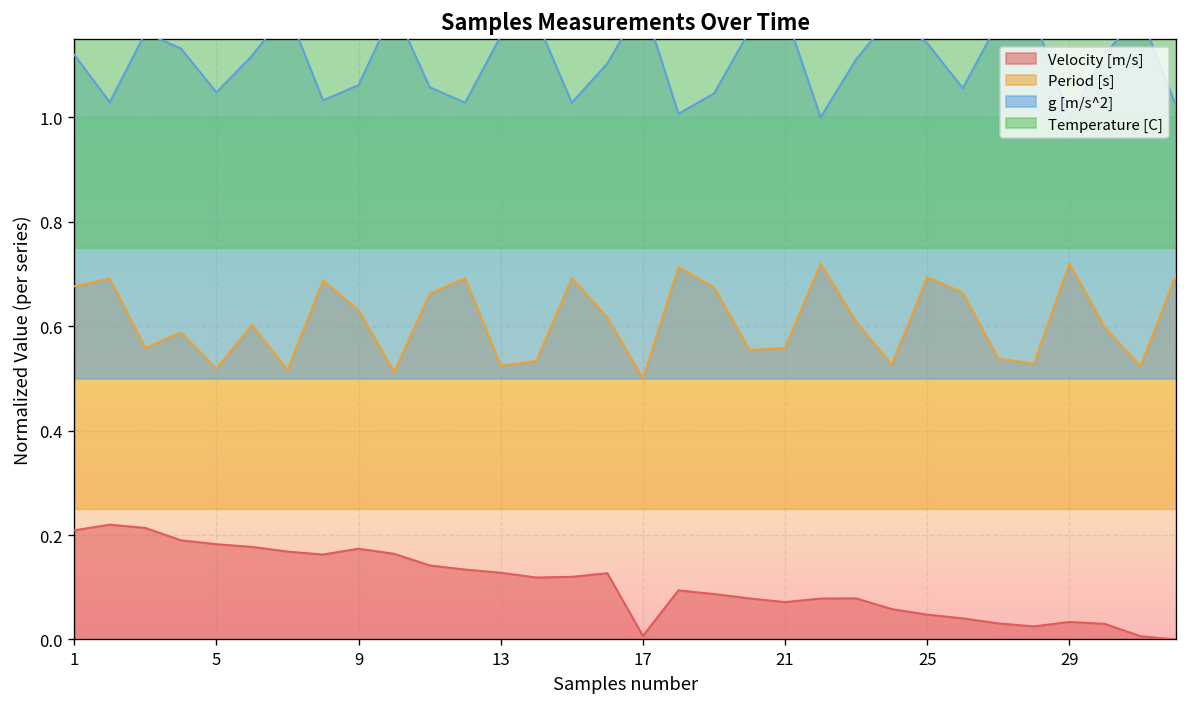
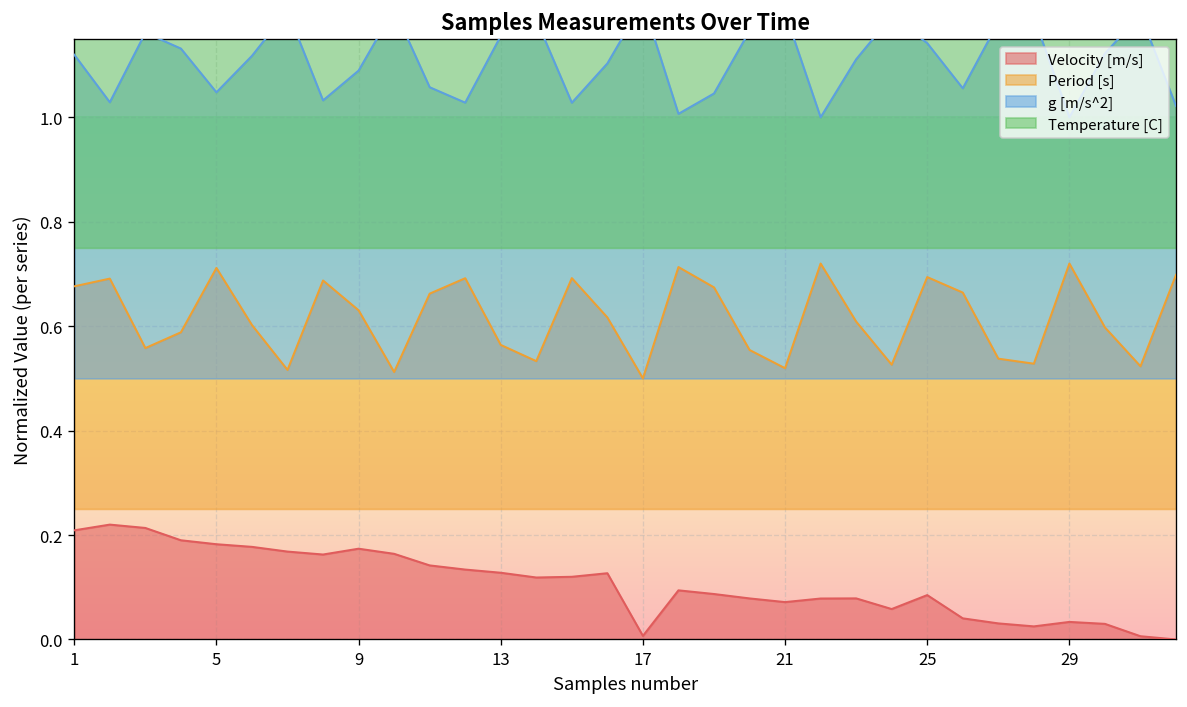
  {
    "Velocity [m/s]": {
      "1": 0.21,
      "5": 0.18,
      "9": 0.17,
      "13": 0.13,
      "17": 0.01,
      "21": 0.07,
-     "25": 0.05,
+     "25": 0.09,
      "29": 0.03
    },
    "Period [s]": {
      "1": 0.68,
-     "5": 0.52,
+     "5": 0.71,
      "9": 0.63,
-     "13": 0.52,
+     "13": 0.56,
      "17": 0.50,
-     "21": 0.56,
+     "21": 0.52,
      "25": 0.69,
      "29": 0.72
    },
    "g [m/s^2]": {
      "1": 1.12,
      "5": 1.05,
-     "9": 1.06,
+     "9": 1.09,
      "25": 1.14
    }
  }
